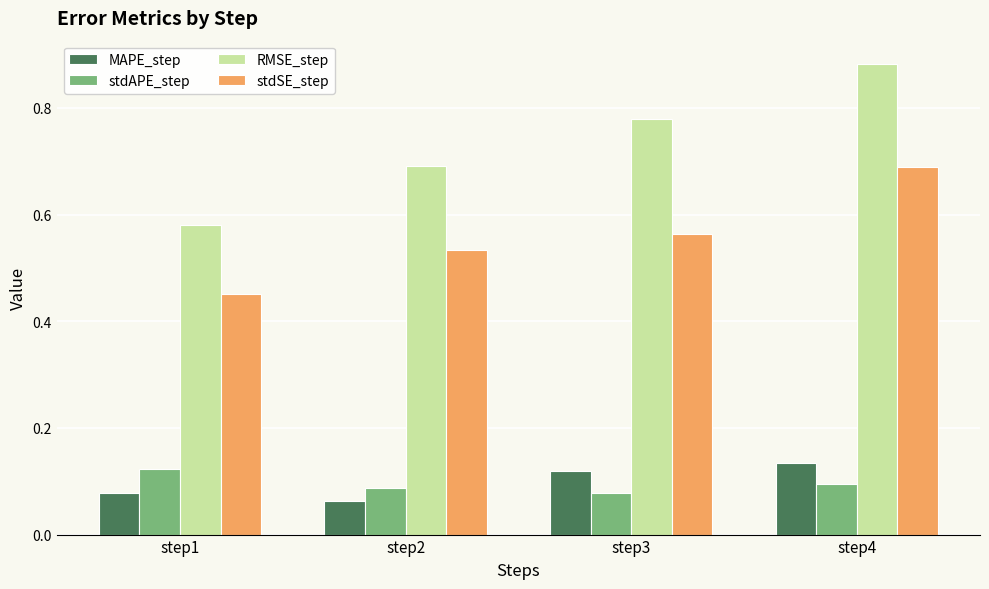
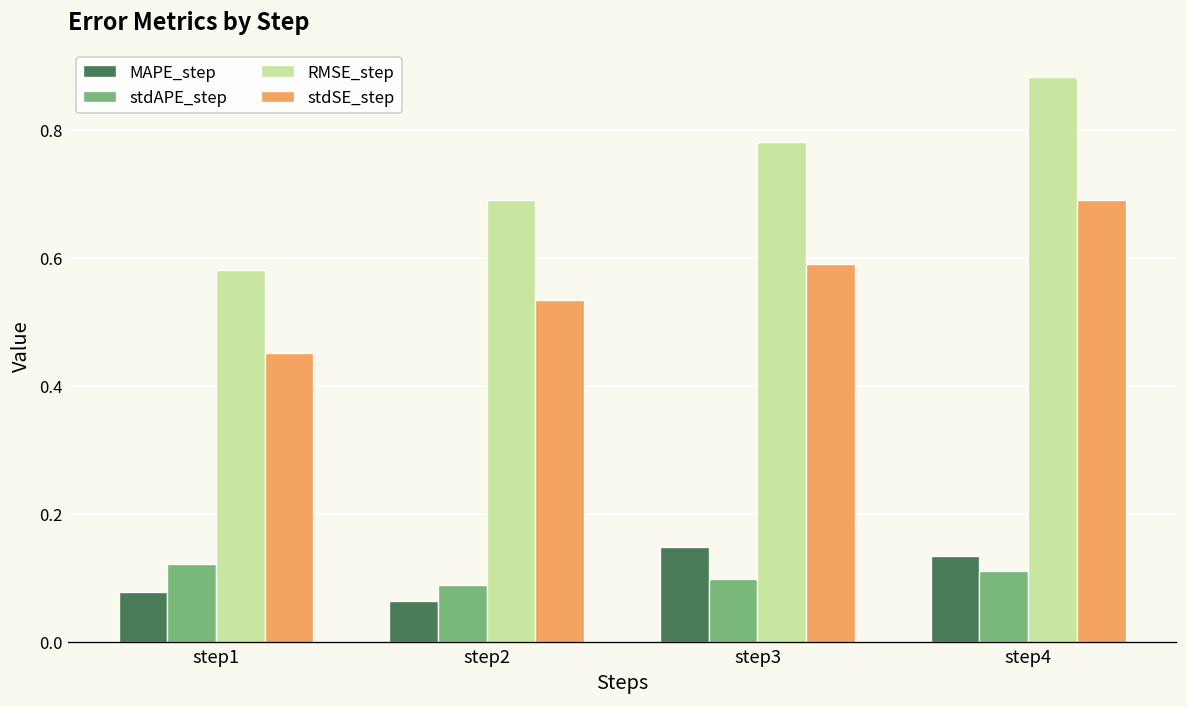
  {
    "MAPE_step": {
      "step1": 0.08,
      "step2": 0.06,
-     "step3": 0.12,
+     "step3": 0.15,
      "step4": 0.13
    },
    "stdAPE_step": {
      "step1": 0.12,
      "step2": 0.09,
-     "step3": 0.08,
-     "step4": 0.09
+     "step3": 0.10,
+     "step4": 0.11
    },
    "RMSE_step": {
      "step1": 0.58,
      "step2": 0.69,
      "step3": 0.78,
      "step4": 0.88
    },
    "stdSE_step": {
      "step1": 0.45,
      "step2": 0.53,
-     "step3": 0.56,
+     "step3": 0.59,
      "step4": 0.69
    }
  }
